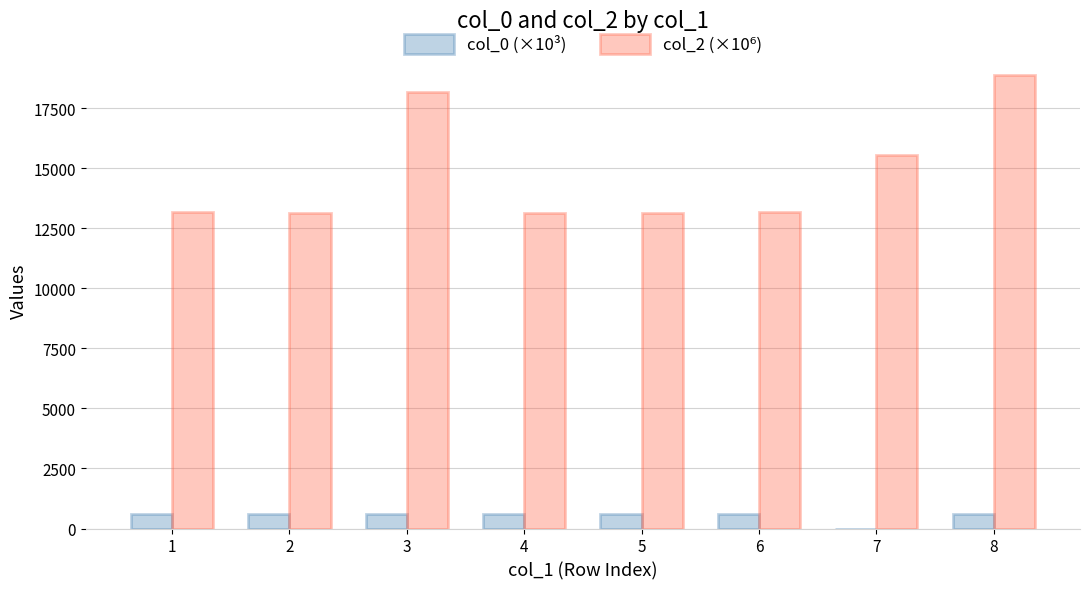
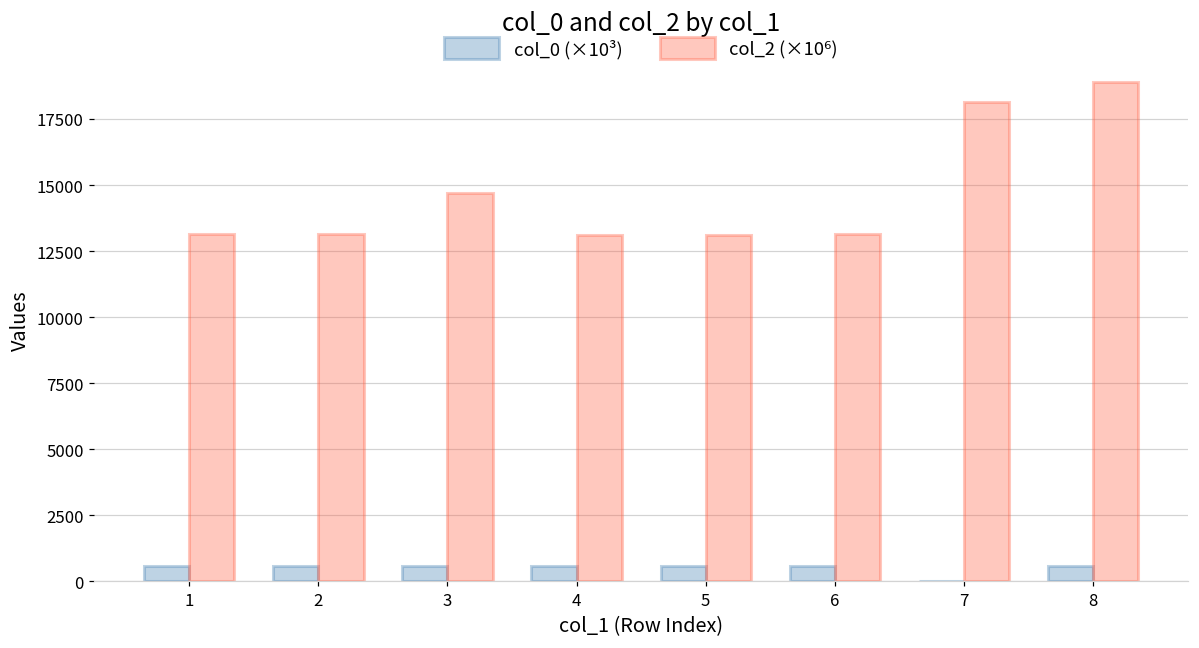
  {
    "col_0 (×10³)": {
      "1": 600,
      "2": 600,
      "3": 600,
      "4": 600,
      "5": 600,
      "6": 600,
      "8": 600
    },
    "col_2 (×10⁶)": {
      "1": 13200,
      "2": 13100,
-     "3": 18200,
+     "3": 14700,
      "4": 13100,
      "5": 13100,
      "6": 13200,
-     "7": 15500,
+     "7": 18200,
      "8": 18900
    }
  }
